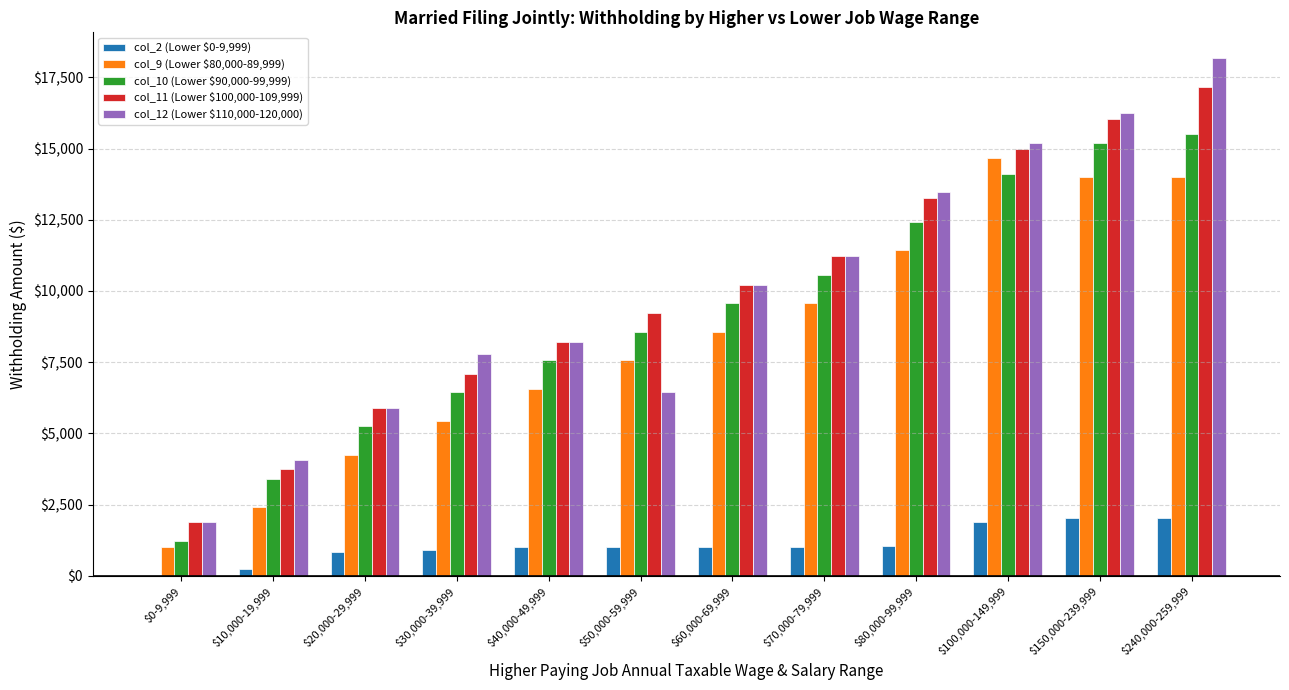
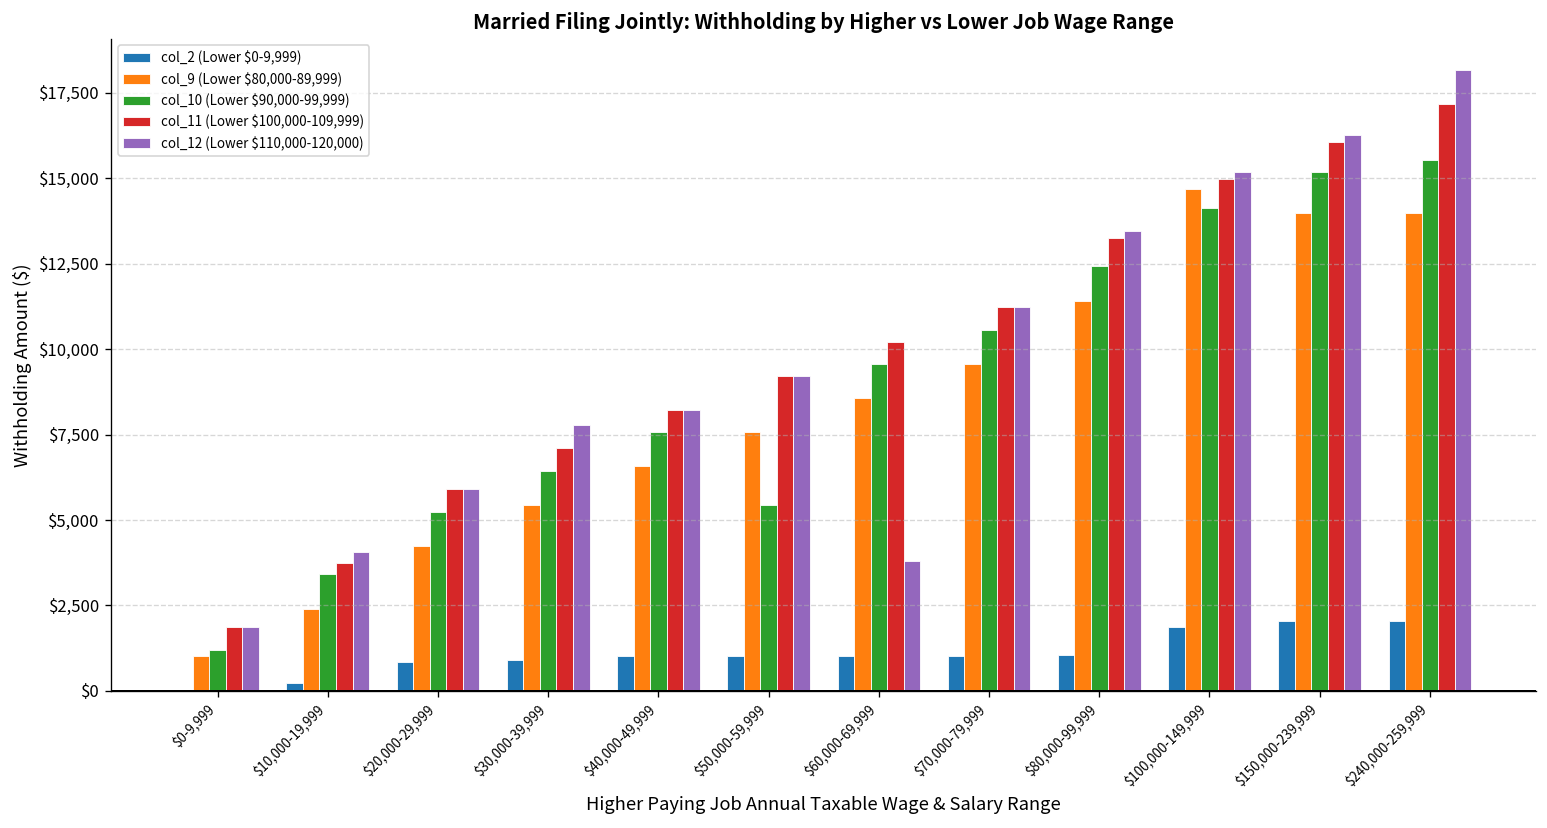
  {
    "col_2 (Lower $0-9,999)": {
      "$0-9,999": "$0",
      "$10,000-19,999": "$200",
      "$20,000-29,999": "$900",
      "$30,000-39,999": "$900",
      "$40,000-49,999": "$1,000",
      "$50,000-59,999": "$1,000",
      "$60,000-69,999": "$1,000",
      "$70,000-79,999": "$1,000",
      "$80,000-99,999": "$1,100",
      "$100,000-149,999": "$1,900",
      "$150,000-239,999": "$2,000",
      "$240,000-259,999": "$2,000"
    },
    "col_9 (Lower $80,000-89,999)": {
      "$0-9,999": "$1,000",
      "$10,000-19,999": "$2,400",
      "$20,000-29,999": "$4,200",
      "$30,000-39,999": "$5,400",
      "$40,000-49,999": "$6,600",
      "$50,000-59,999": "$7,600",
      "$60,000-69,999": "$8,600",
      "$70,000-79,999": "$9,600",
      "$80,000-99,999": "$11,400",
      "$100,000-149,999": "$14,700",
      "$150,000-239,999": "$14,000",
      "$240,000-259,999": "$14,000"
    },
    "col_10 (Lower $90,000-99,999)": {
      "$0-9,999": "$1,200",
      "$10,000-19,999": "$3,400",
      "$20,000-29,999": "$5,200",
      "$30,000-39,999": "$6,400",
      "$40,000-49,999": "$7,600",
-     "$50,000-59,999": "$8,600",
+     "$50,000-59,999": "$5,500",
      "$60,000-69,999": "$9,600",
      "$70,000-79,999": "$10,600",
      "$80,000-99,999": "$12,400",
      "$100,000-149,999": "$14,100",
      "$150,000-239,999": "$15,200",
      "$240,000-259,999": "$15,500"
    },
    "col_11 (Lower $100,000-109,999)": {
      "$0-9,999": "$1,900",
      "$10,000-19,999": "$3,700",
      "$20,000-29,999": "$5,900",
      "$30,000-39,999": "$7,100",
      "$40,000-49,999": "$8,200",
      "$50,000-59,999": "$9,200",
      "$60,000-69,999": "$10,200",
      "$70,000-79,999": "$11,200",
      "$80,000-99,999": "$13,300",
      "$100,000-149,999": "$15,000",
      "$150,000-239,999": "$16,100",
      "$240,000-259,999": "$17,200"
    },
    "col_12 (Lower $110,000-120,000)": {
      "$0-9,999": "$1,900",
      "$10,000-19,999": "$4,100",
      "$20,000-29,999": "$5,900",
      "$30,000-39,999": "$7,800",
      "$40,000-49,999": "$8,200",
-     "$50,000-59,999": "$6,500",
-     "$60,000-69,999": "$10,200",
+     "$50,000-59,999": "$9,200",
+     "$60,000-69,999": "$3,800",
      "$70,000-79,999": "$11,200",
      "$80,000-99,999": "$13,500",
      "$100,000-149,999": "$15,200",
      "$150,000-239,999": "$16,300",
      "$240,000-259,999": "$18,200"
    }
  }
